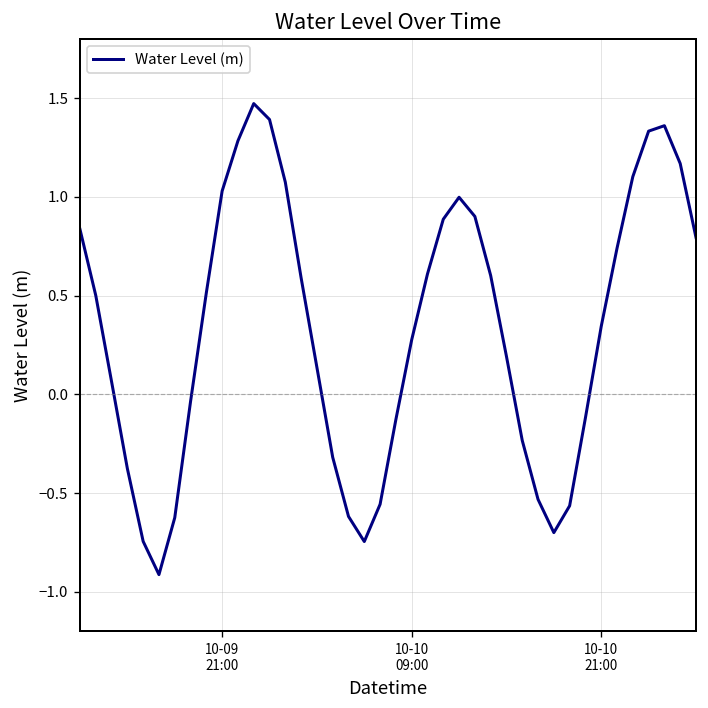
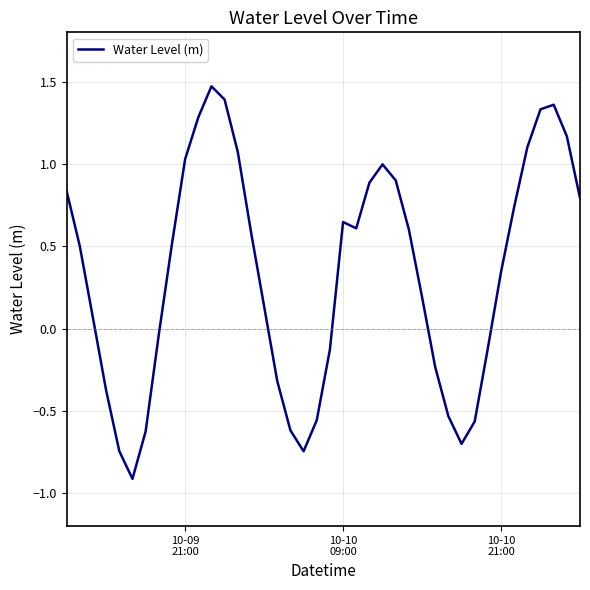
  {
    "10-09 21:00": 1.03,
-   "10-10 09:00": 0.28,
+   "10-10 09:00": 0.65,
    "10-10 21:00": 0.34
  }
